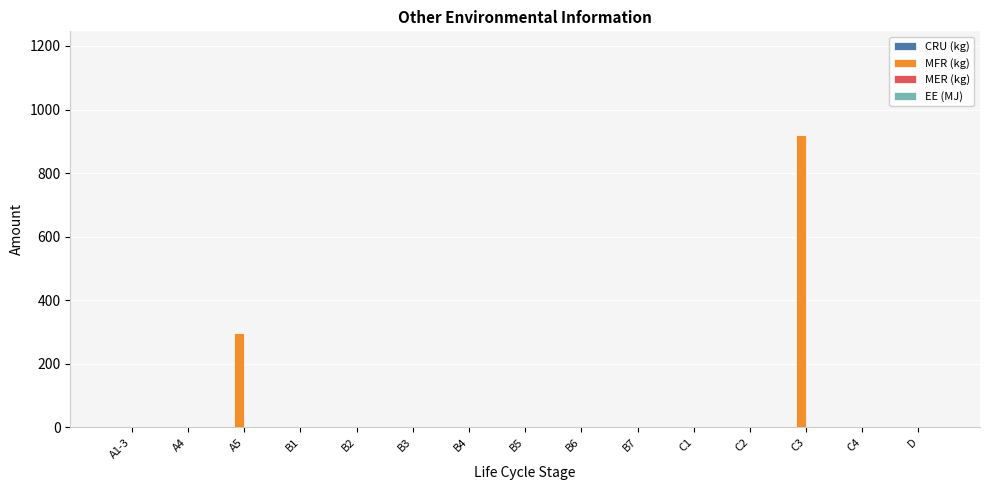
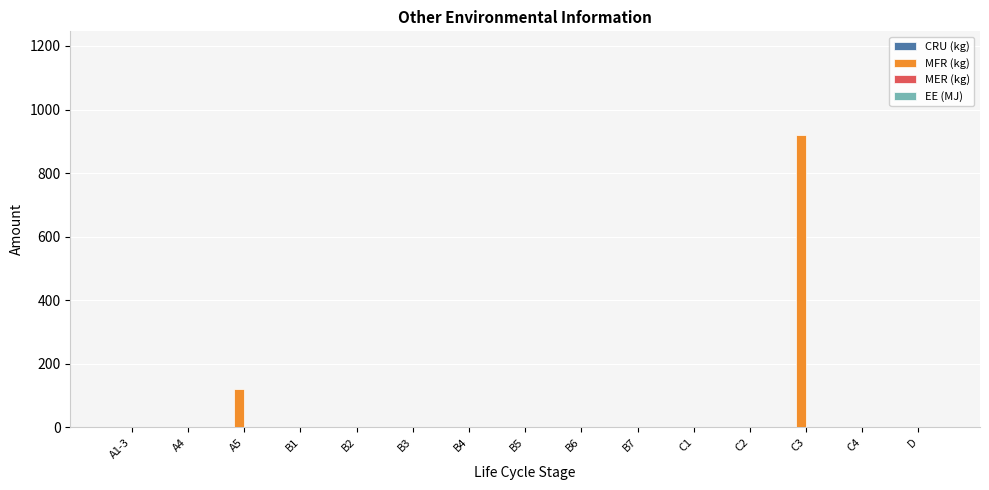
  {
    "CRU (kg)": {
      "A1-3": 0,
      "A4": 0,
      "A5": 0,
      "B1": 0,
      "B2": 0,
      "B3": 0,
      "B4": 0,
      "B5": 0,
      "B6": 0,
      "B7": 0,
      "C1": 0,
      "C2": 0,
      "C3": 0,
      "C4": 0,
      "D": 0
    },
    "MFR (kg)": {
      "A1-3": 0,
      "A4": 0,
-     "A5": 300,
+     "A5": 120,
      "B1": 0,
      "B2": 0,
      "B3": 0,
      "B4": 0,
      "B5": 0,
      "B6": 0,
      "B7": 0,
      "C1": 0,
      "C2": 0,
      "C3": 920,
      "C4": 0,
      "D": 0
    },
    "MER (kg)": {
      "A1-3": 0,
      "A4": 0,
      "A5": 0,
      "B1": 0,
      "B2": 0,
      "B3": 0,
      "B4": 0,
      "B5": 0,
      "B6": 0,
      "B7": 0,
      "C1": 0,
      "C2": 0,
      "C3": 0,
      "C4": 0,
      "D": 0
    },
    "EE (MJ)": {
      "A1-3": 0,
      "A4": 0,
      "A5": 0,
      "B1": 0,
      "B2": 0,
      "B3": 0,
      "B4": 0,
      "B5": 0,
      "B6": 0,
      "B7": 0,
      "C1": 0,
      "C2": 0,
      "C3": 0,
      "C4": 0,
      "D": 0
    }
  }
